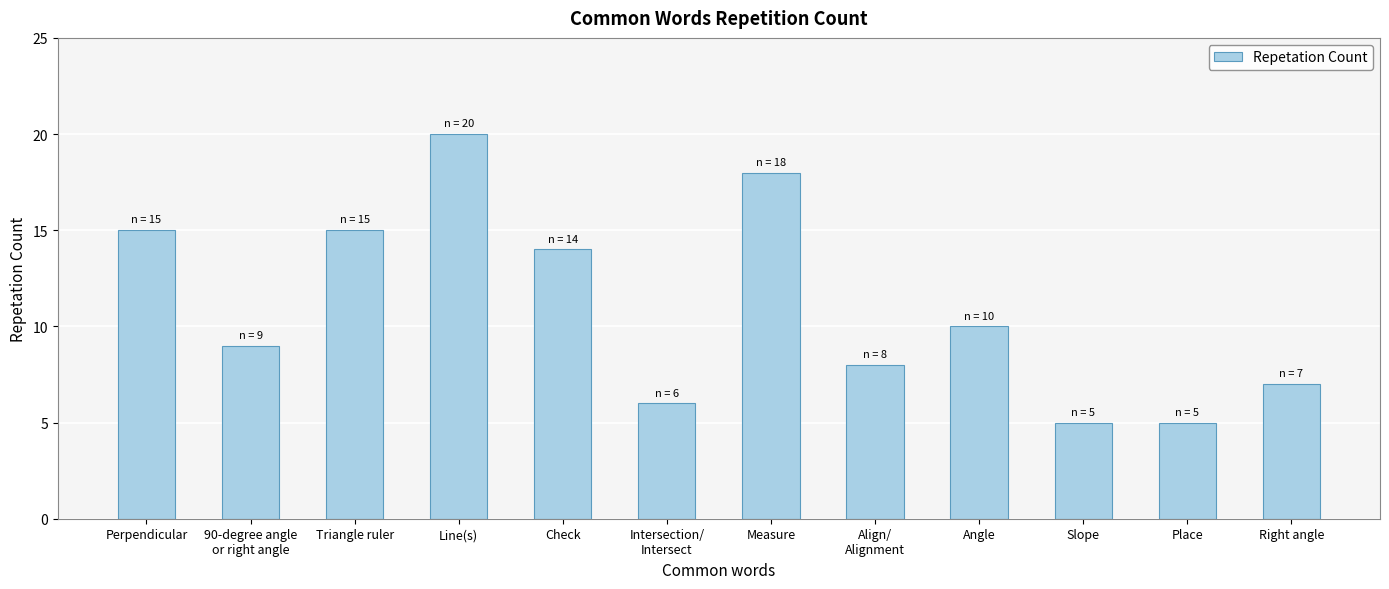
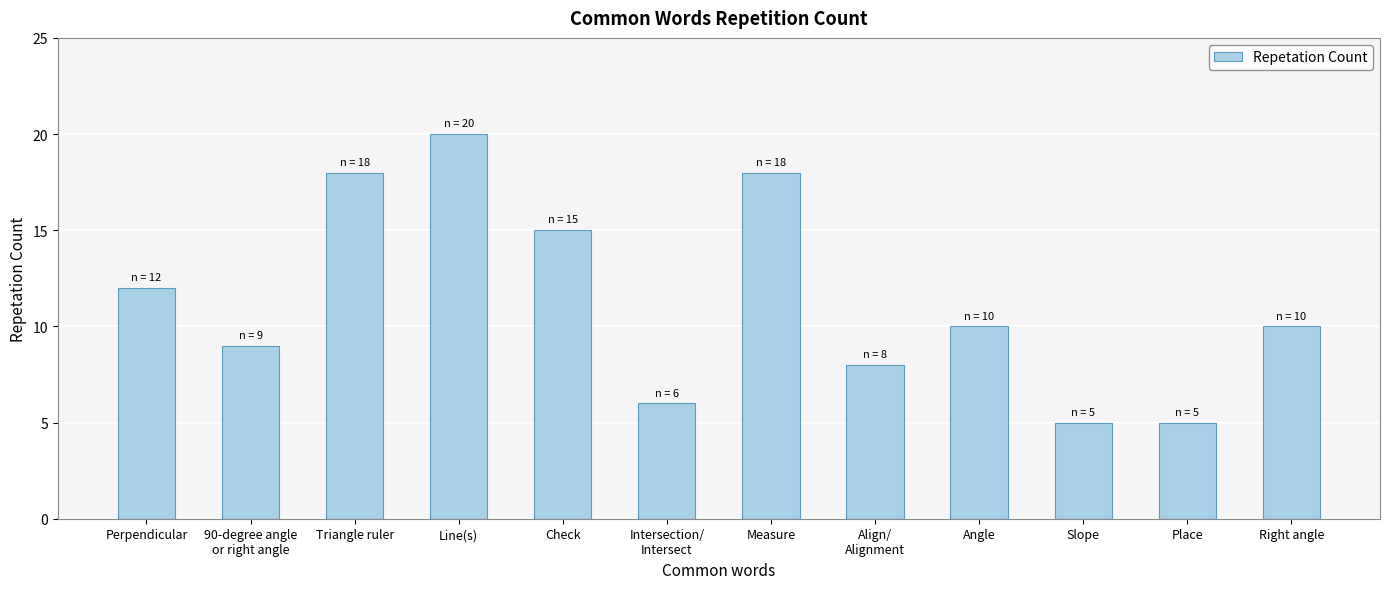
  {
-   "Perpendicular": 15,
+   "Perpendicular": 12,
    "90-degree angle or right angle": 9,
-   "Triangle ruler": 15,
+   "Triangle ruler": 18,
    "Line(s)": 20,
-   "Check": 14,
+   "Check": 15,
    "Intersection/ Intersect": 6,
    "Measure": 18,
    "Align/ Alignment": 8,
    "Angle": 10,
    "Slope": 5,
    "Place": 5,
-   "Right angle": 7
+   "Right angle": 10
  }
